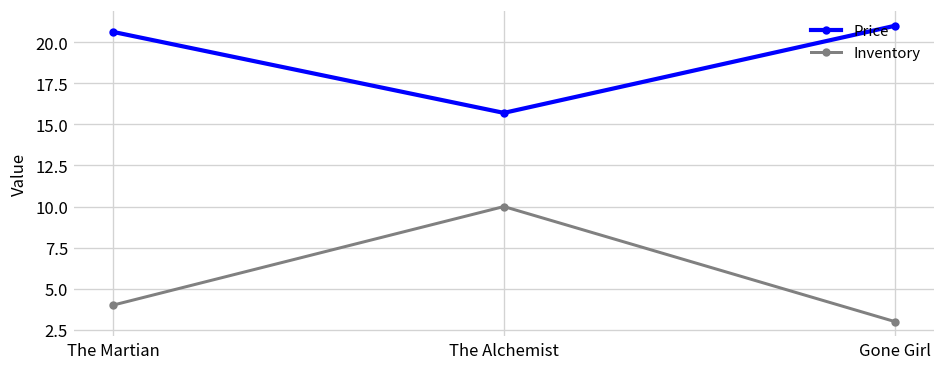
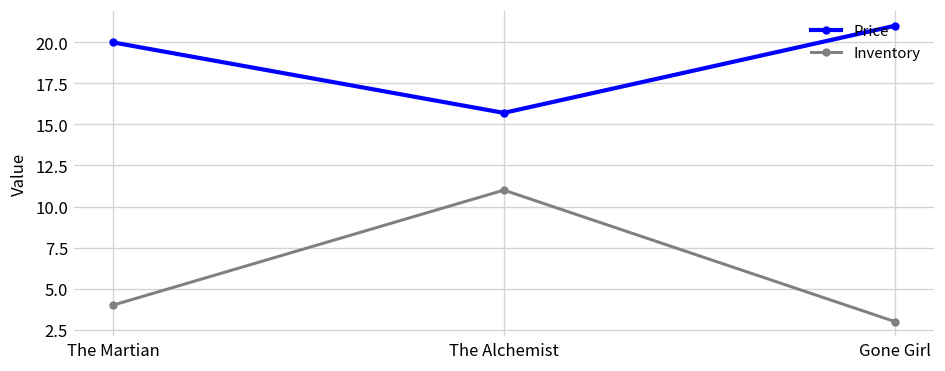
  {
    "Price": {
-     "The Martian": 20.6,
+     "The Martian": 20.0,
      "The Alchemist": 15.7,
      "Gone Girl": 21.0
    },
    "Inventory": {
      "The Martian": 4,
-     "The Alchemist": 10,
+     "The Alchemist": 11,
      "Gone Girl": 3
    }
  }
